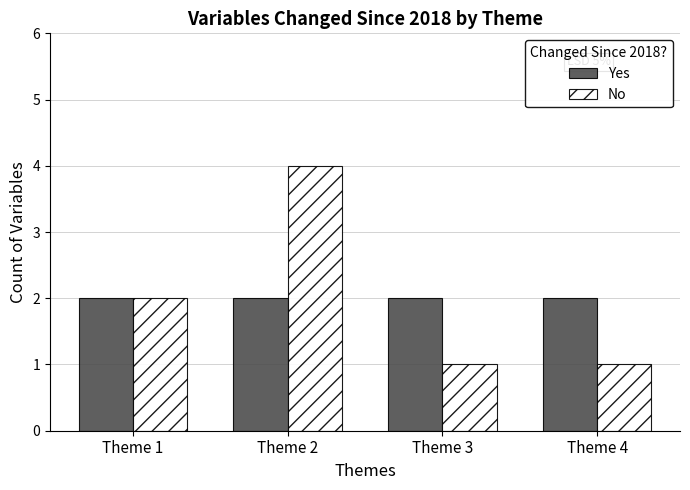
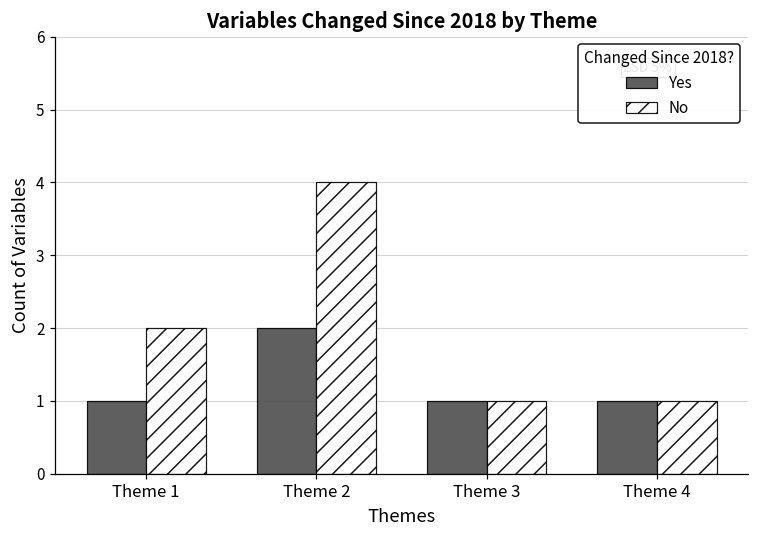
  {
    "Yes": {
-     "Theme 1": 2,
+     "Theme 1": 1,
      "Theme 2": 2,
-     "Theme 3": 2,
-     "Theme 4": 2
+     "Theme 3": 1,
+     "Theme 4": 1
    },
    "No": {
      "Theme 1": 2,
      "Theme 2": 4,
      "Theme 3": 1,
      "Theme 4": 1
    }
  }
